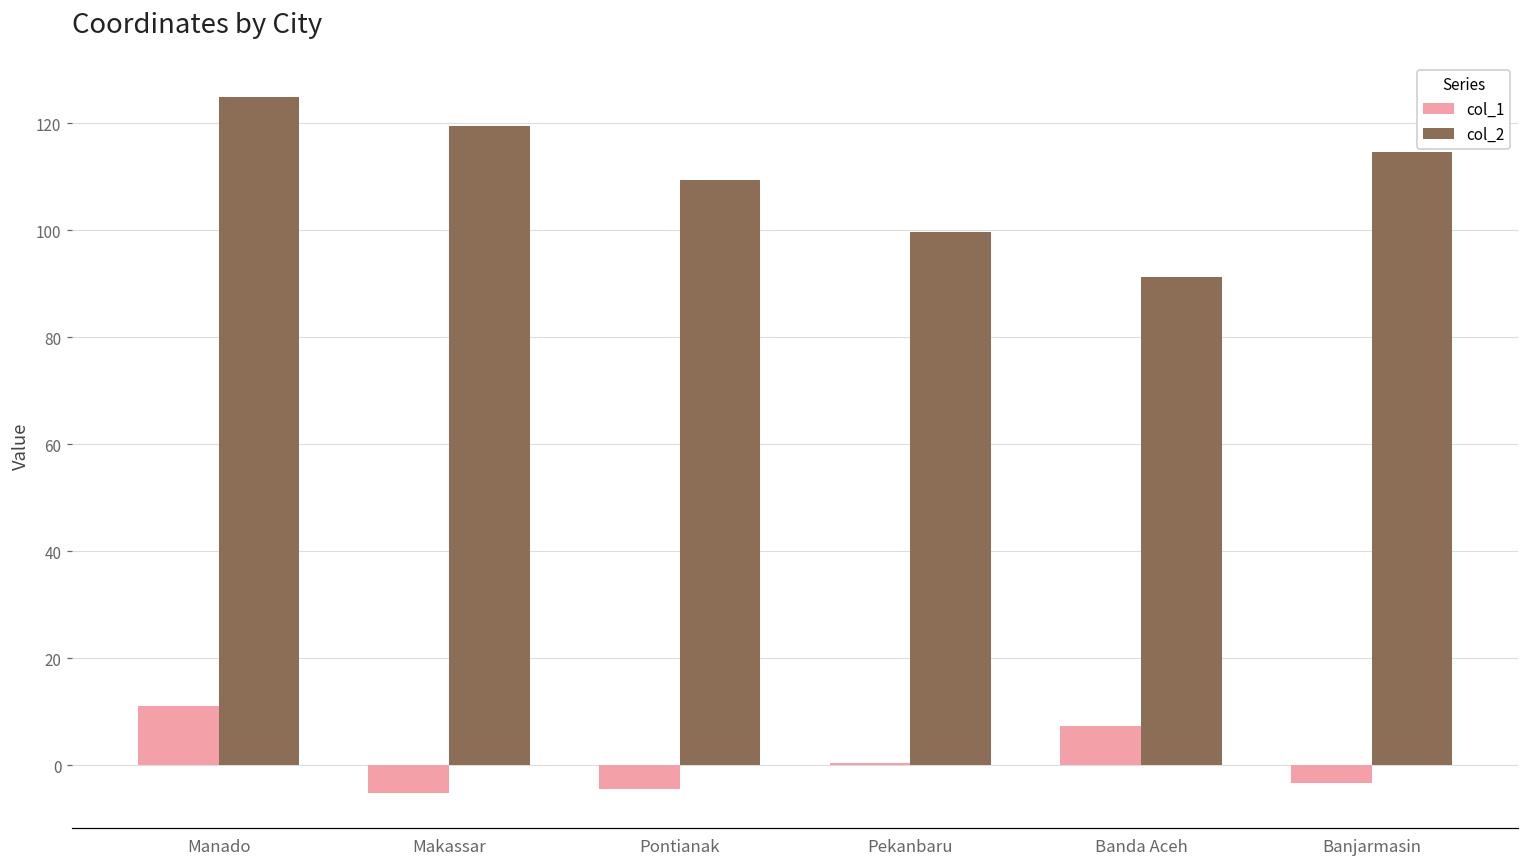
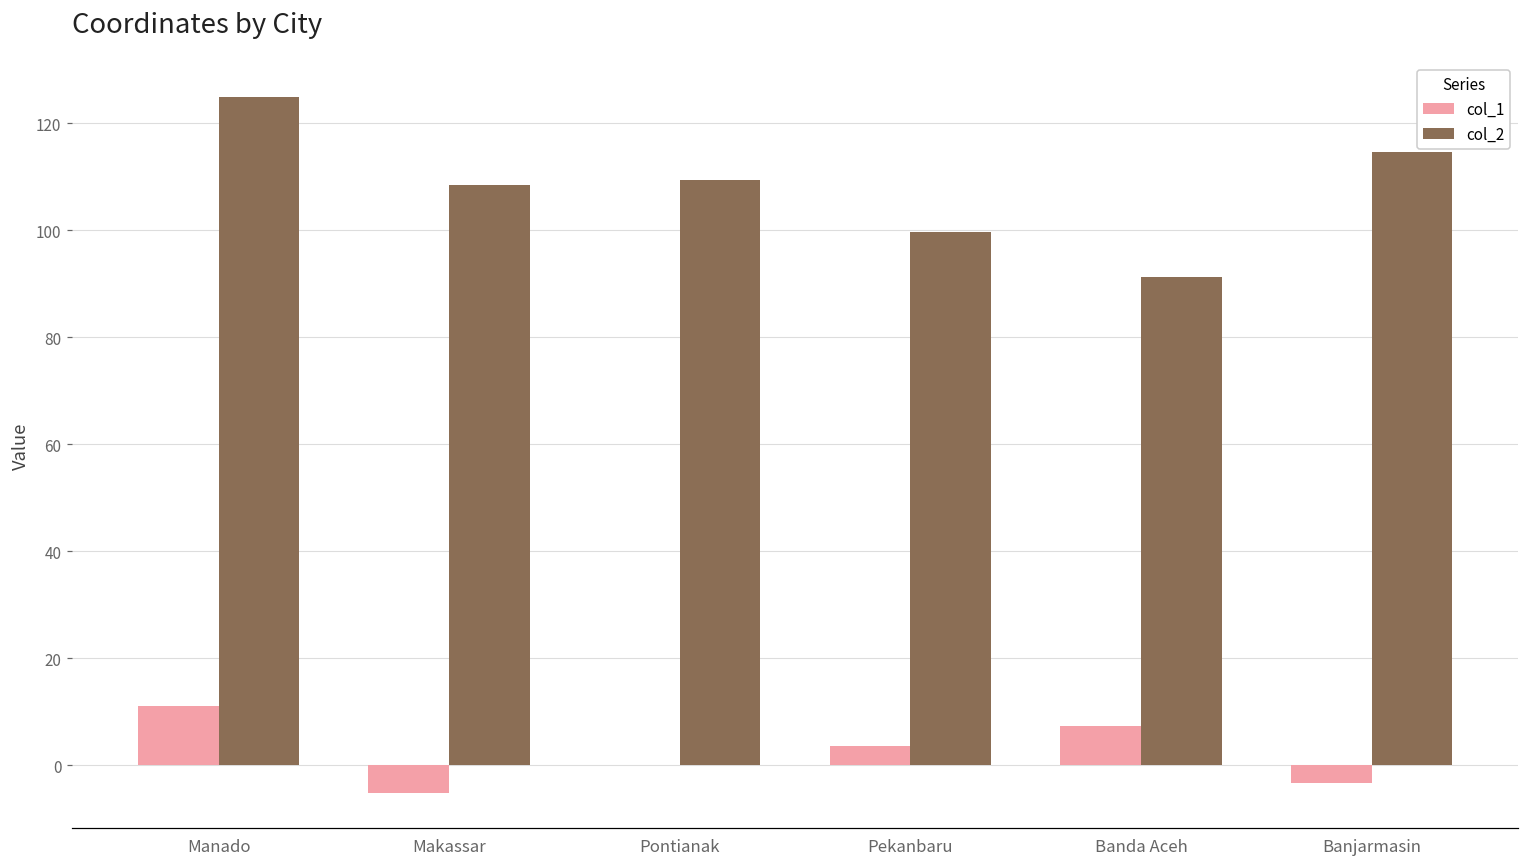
  {
    "col_1": {
      "Manado": 11,
      "Makassar": -5,
-     "Pontianak": -4,
-     "Pekanbaru": 1,
+     "Pontianak": 0,
+     "Pekanbaru": 4,
      "Banda Aceh": 7,
      "Banjarmasin": -3
    },
    "col_2": {
      "Manado": 125,
-     "Makassar": 119,
+     "Makassar": 108,
      "Pontianak": 109,
      "Pekanbaru": 100,
      "Banda Aceh": 91,
      "Banjarmasin": 115
    }
  }
